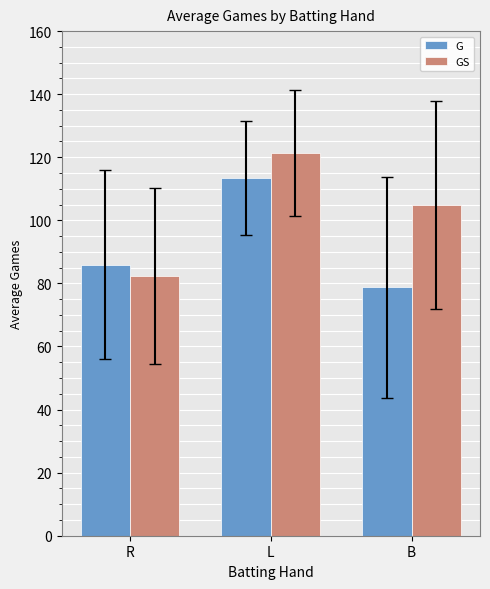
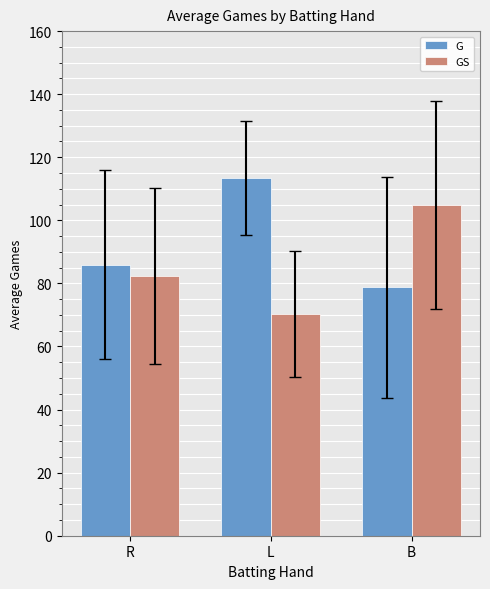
  {
    "G": {
      "R": 86,
      "L": 114,
      "B": 79
    },
    "GS": {
      "R": 82,
-     "L": 121,
+     "L": 70,
      "B": 105
    }
  }
